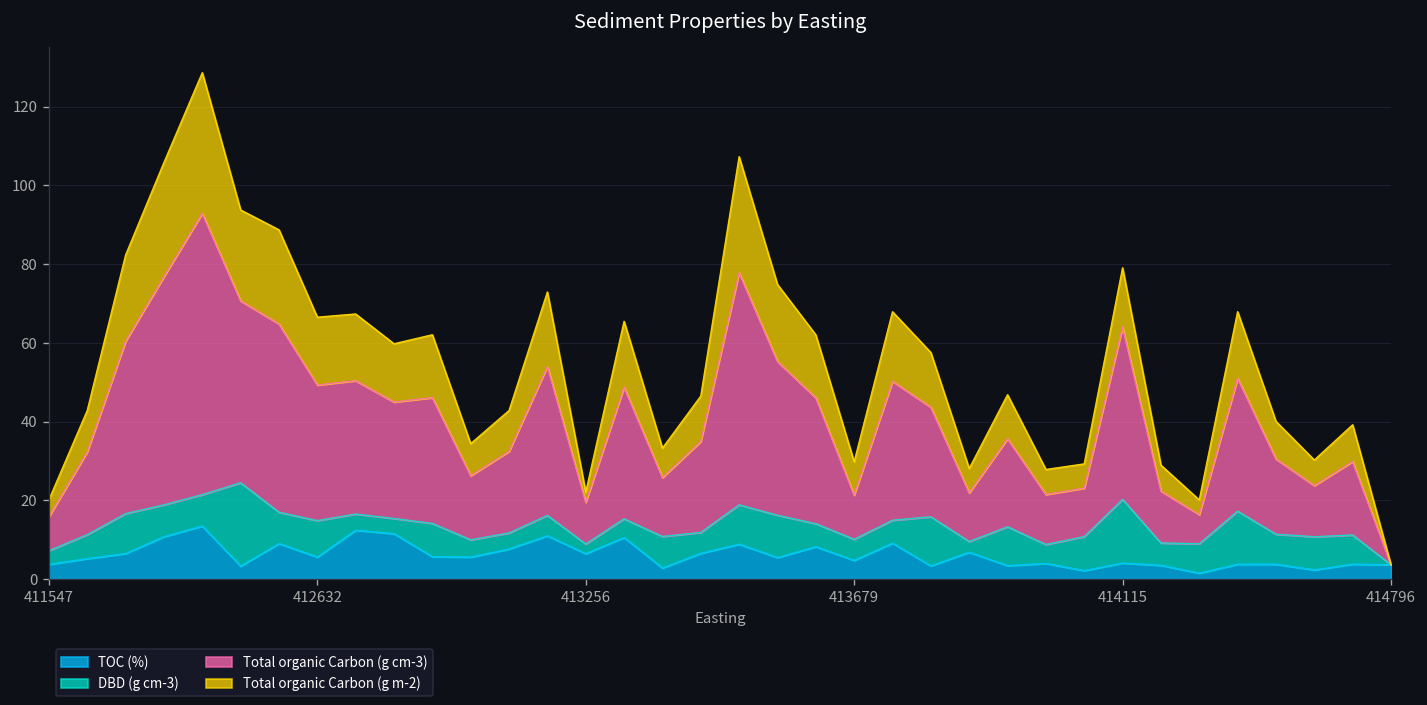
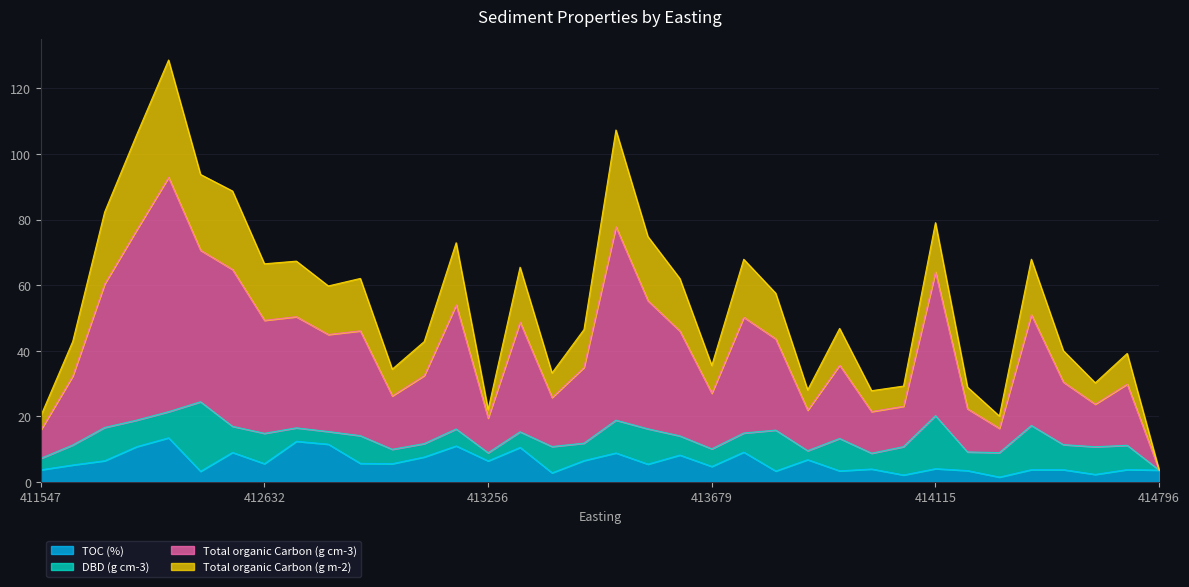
  {
    "TOC (%)": {
      "411547": 4,
      "412632": 6,
      "413256": 6,
      "413679": 5,
      "414115": 4
    },
    "DBD (g cm-3)": {
      "411547": 3,
      "412632": 9,
      "413256": 2,
      "413679": 5,
      "414115": 16
    },
    "Total organic Carbon (g cm-3)": {
      "411547": 9,
      "412632": 34,
      "413256": 11,
-     "413679": 11,
+     "413679": 17,
      "414115": 44
    },
    "Total organic Carbon (g m-2)": {
      "411547": 4,
      "412632": 17,
      "413256": 3,
      "413679": 8,
      "414115": 15
    }
  }
